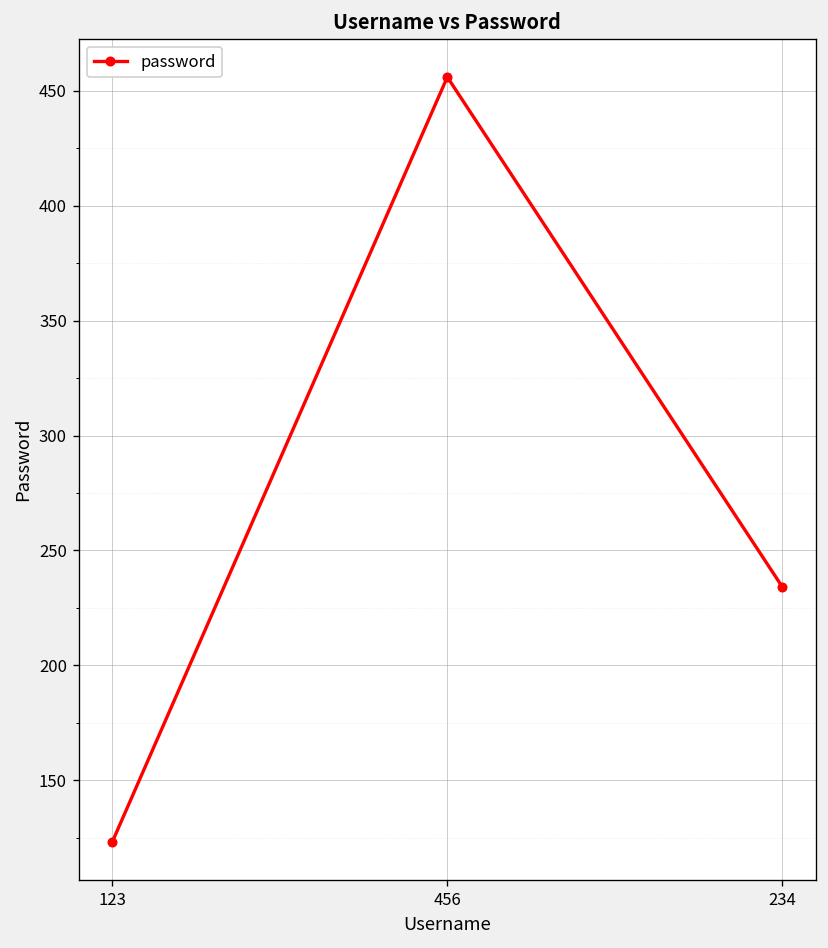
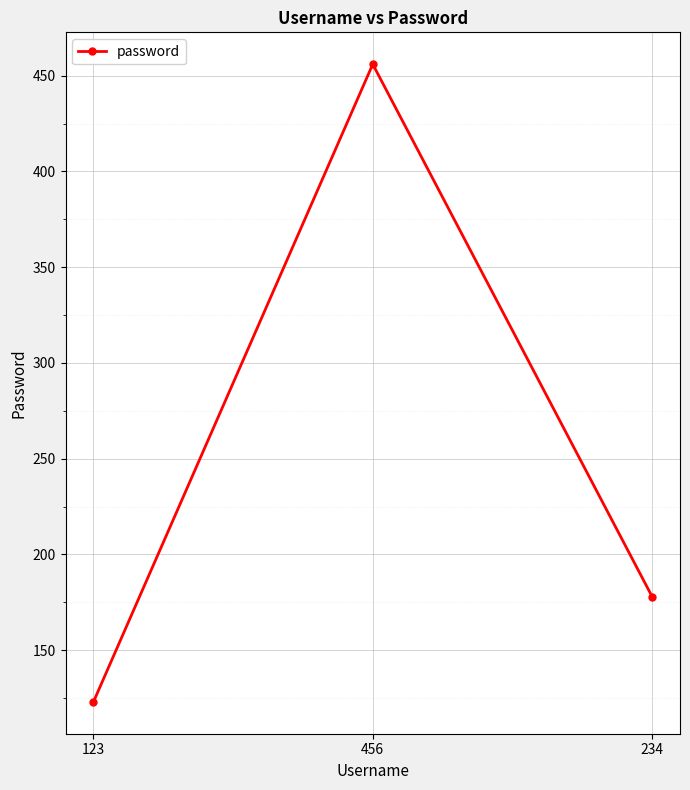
  {
    "123": 123,
    "456": 456,
-   "234": 234
+   "234": 178
  }
